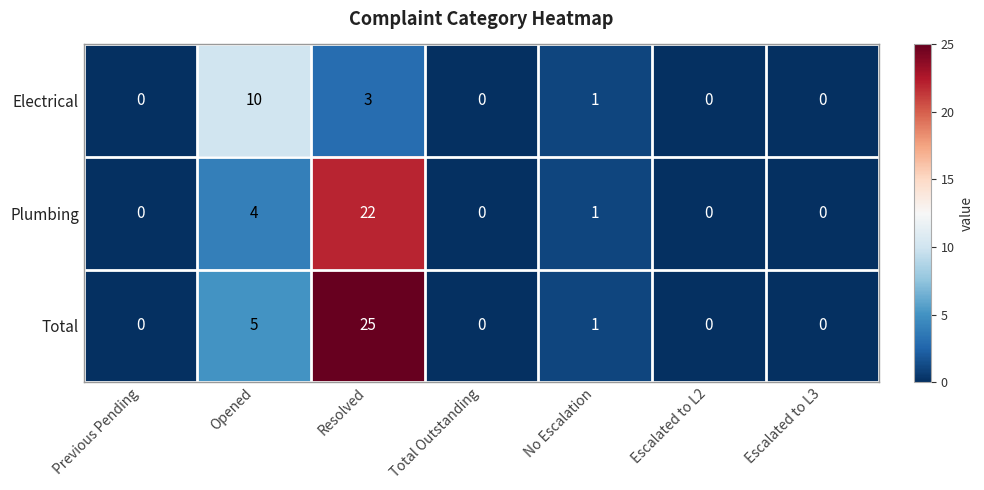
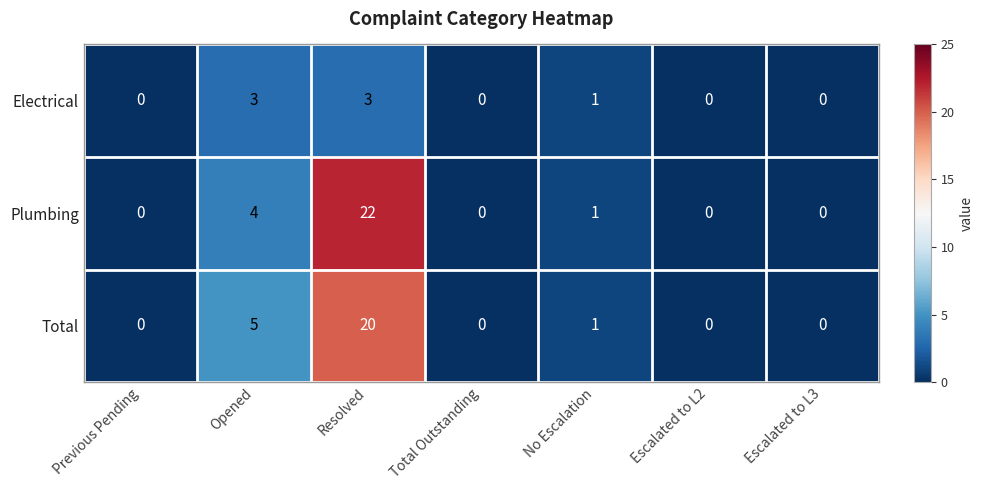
  {
    "Electrical": {
      "Previous Pending": 0,
-     "Opened": 10,
+     "Opened": 3,
      "Resolved": 3,
      "Total Outstanding": 0,
      "No Escalation": 1,
      "Escalated to L2": 0,
      "Escalated to L3": 0
    },
    "Plumbing": {
      "Previous Pending": 0,
      "Opened": 4,
      "Resolved": 22,
      "Total Outstanding": 0,
      "No Escalation": 1,
      "Escalated to L2": 0,
      "Escalated to L3": 0
    },
    "Total": {
      "Previous Pending": 0,
      "Opened": 5,
-     "Resolved": 25,
+     "Resolved": 20,
      "Total Outstanding": 0,
      "No Escalation": 1,
      "Escalated to L2": 0,
      "Escalated to L3": 0
    }
  }
